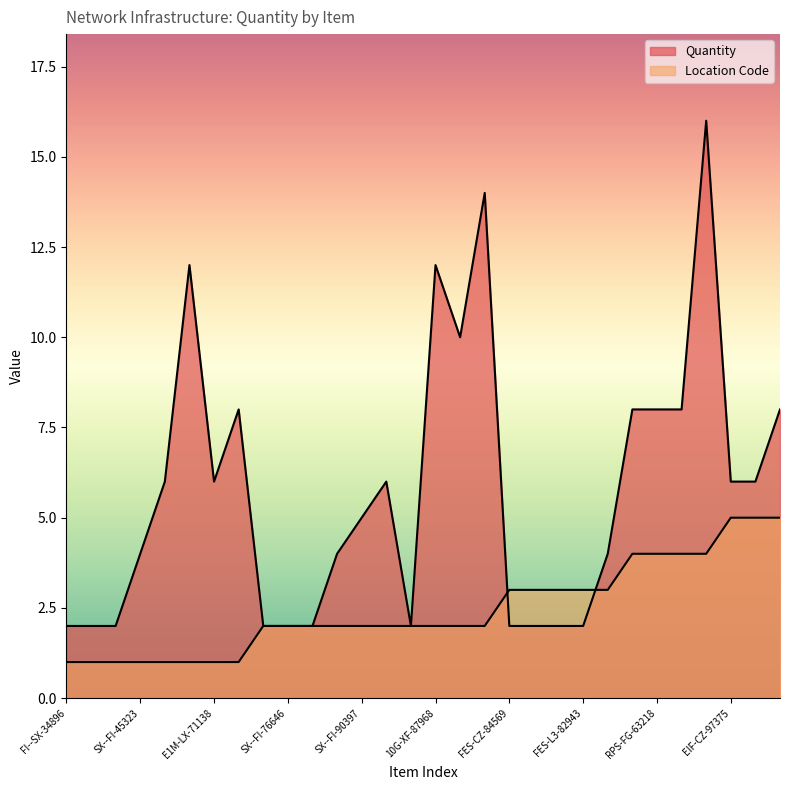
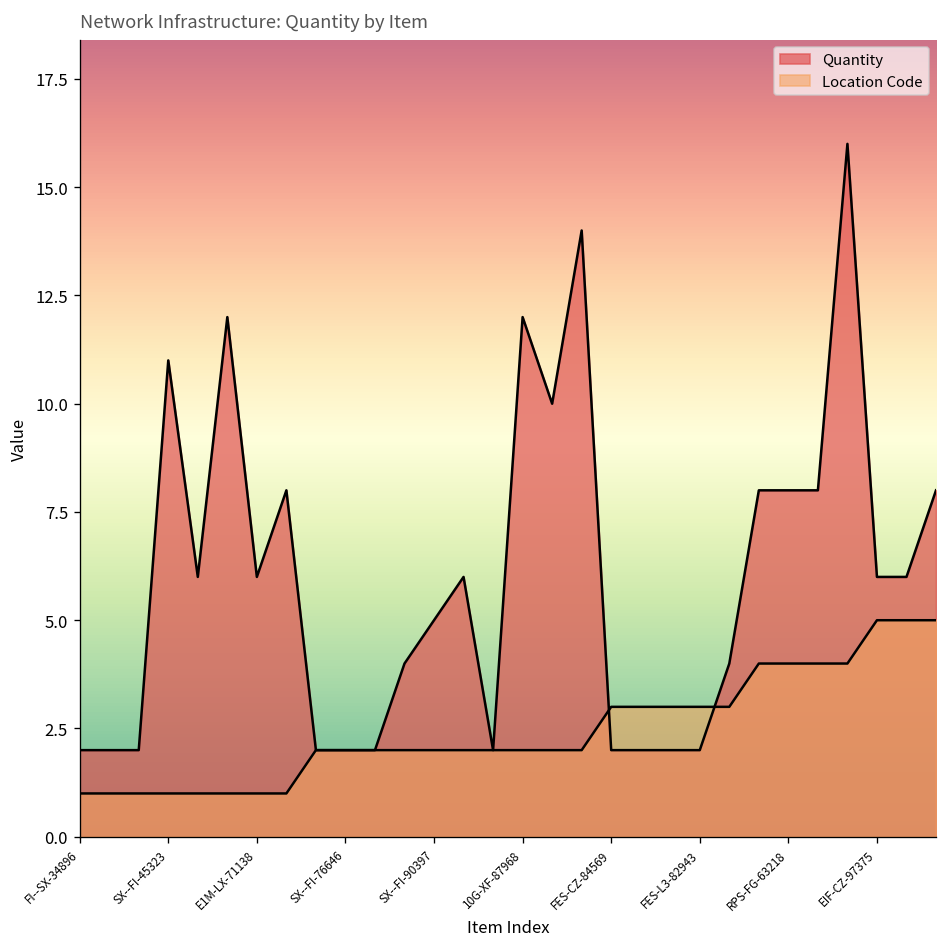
  {
    "Quantity": {
-     "SX--FI-45323": 4,
+     "SX--FI-45323": 11,
      "SX--FI-90397": 5,
      "10G-XF-87968": 12,
      "FES-CZ-84569": 2,
      "FES-L3-82943": 2,
      "RPS-FG-63218": 8,
      "EIF-CZ-97375": 6
    },
    "Location Code": {
      "SX--FI-45323": 1,
      "SX--FI-90397": 2,
      "10G-XF-87968": 2,
      "FES-CZ-84569": 3,
      "FES-L3-82943": 3,
      "RPS-FG-63218": 4,
      "EIF-CZ-97375": 5
    }
  }
